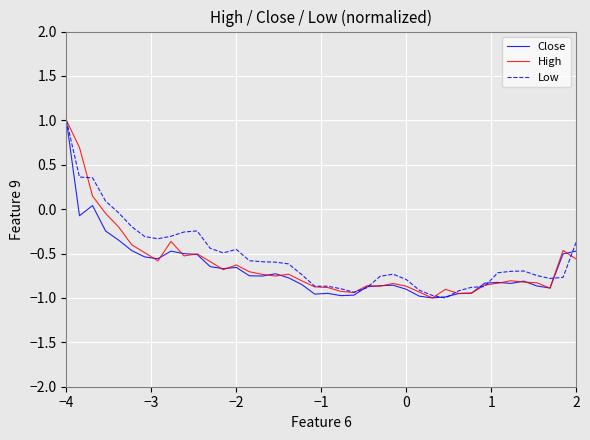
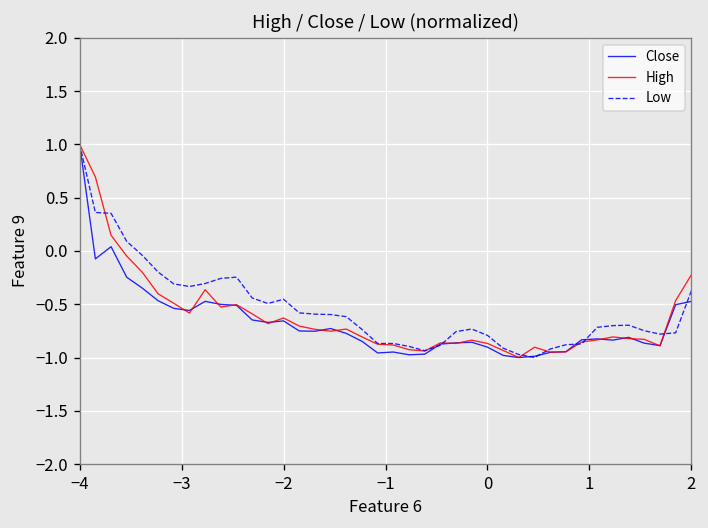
  {
    "High": {
      "0": -0.9,
-     "2": -0.6
+     "2": -0.2
    }
  }
